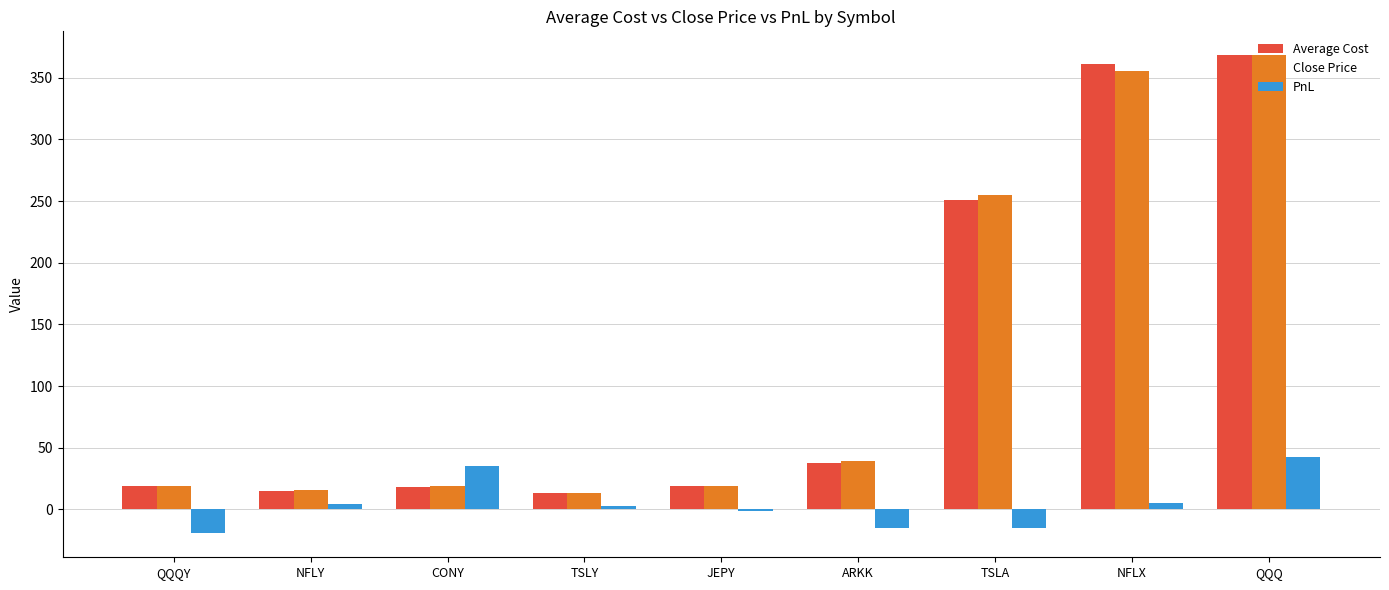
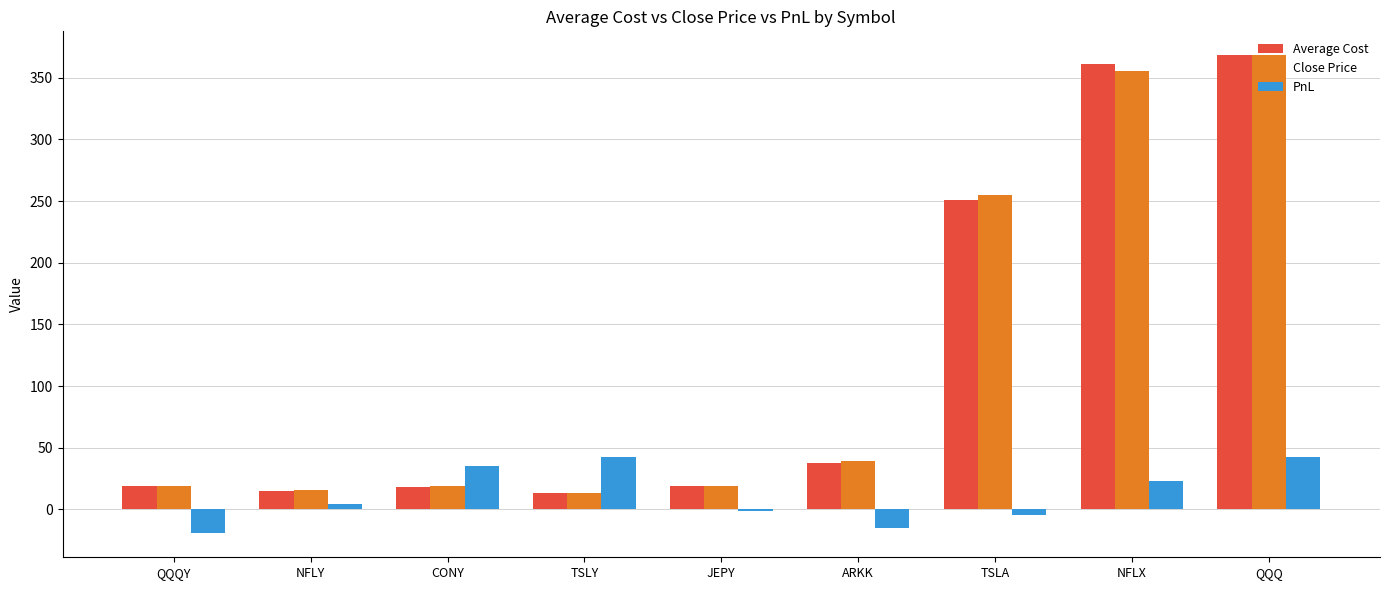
  {
    "PnL": {
      "QQQY": -19,
      "NFLY": 4,
      "CONY": 35,
-     "TSLY": 3,
+     "TSLY": 43,
      "ARKK": -15,
-     "TSLA": -15,
-     "NFLX": 5,
+     "TSLA": -4,
+     "NFLX": 23,
      "QQQ": 42
    }
  }
